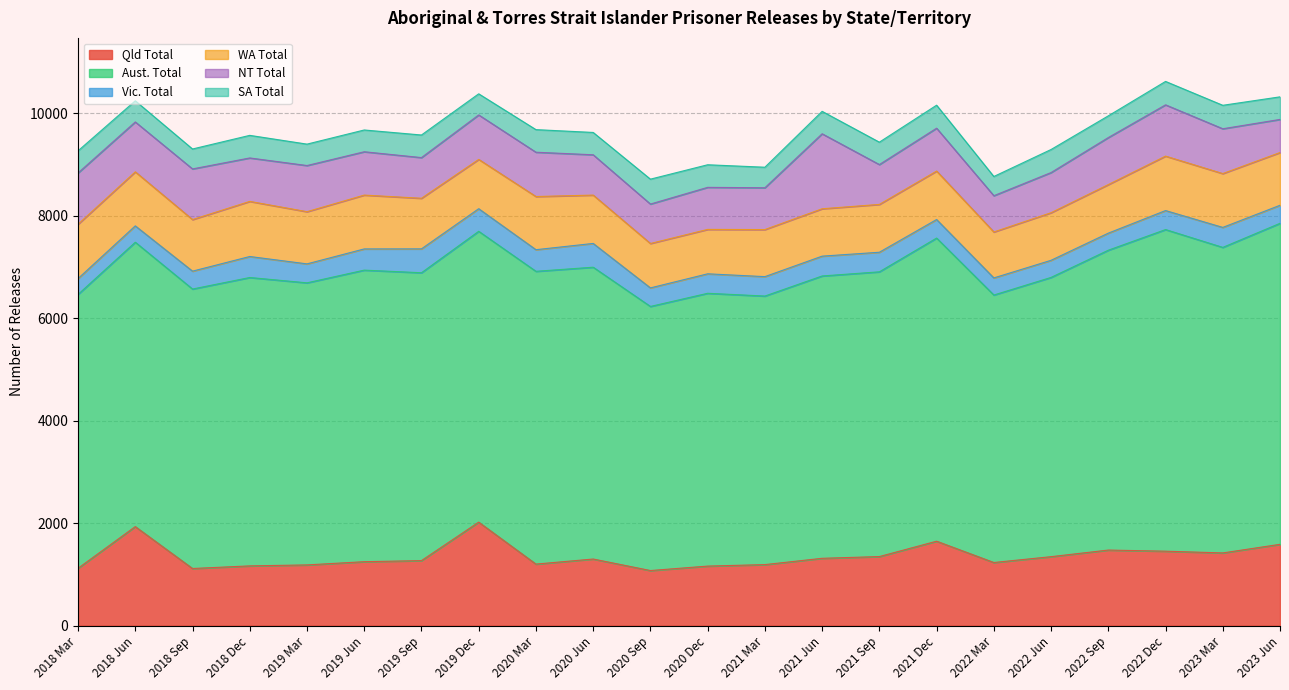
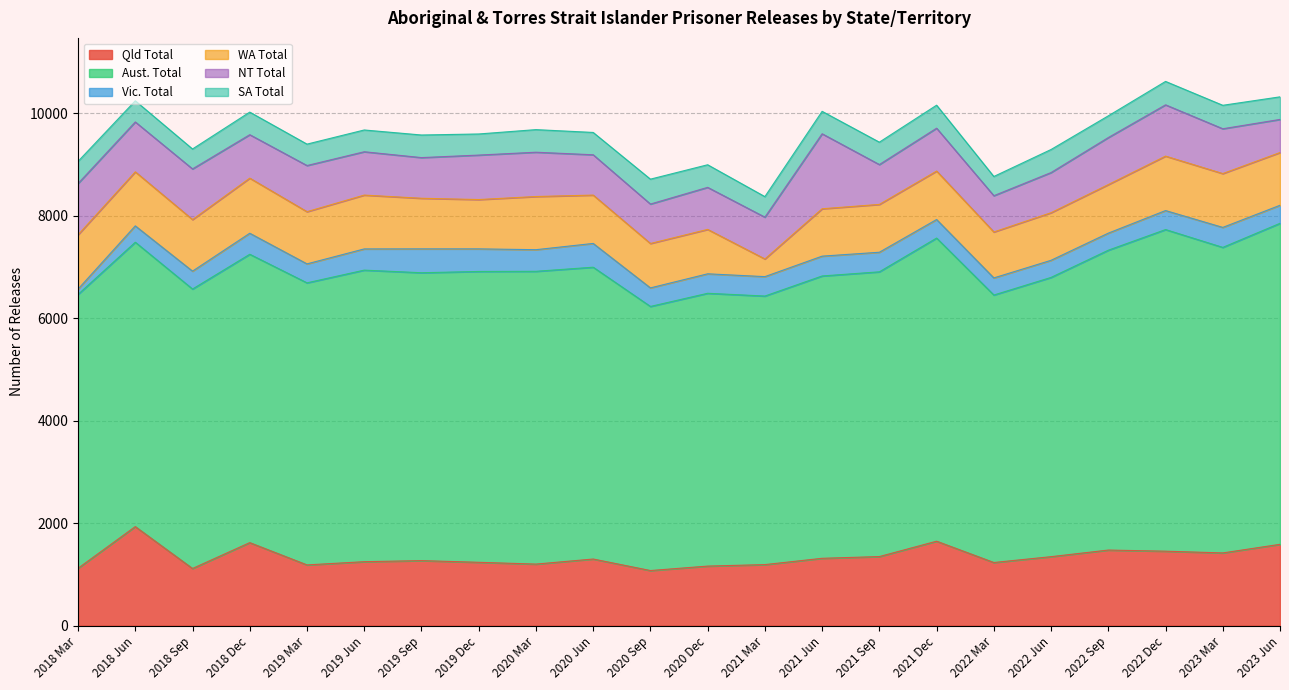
  {
    "Qld Total": {
      "2018 Mar": 1100,
      "2018 Jun": 1900,
      "2018 Sep": 1100,
-     "2018 Dec": 1200,
+     "2018 Dec": 1600,
      "2019 Mar": 1200,
      "2019 Jun": 1200,
      "2019 Sep": 1300,
-     "2019 Dec": 2000,
+     "2019 Dec": 1200,
      "2020 Mar": 1200,
      "2020 Jun": 1300,
      "2020 Sep": 1100,
      "2020 Dec": 1200,
      "2021 Mar": 1200,
      "2021 Jun": 1300,
      "2021 Sep": 1300,
      "2021 Dec": 1600,
      "2022 Mar": 1200,
      "2022 Jun": 1300,
      "2022 Sep": 1500,
      "2022 Dec": 1500,
      "2023 Mar": 1400,
      "2023 Jun": 1600
    },
    "Vic. Total": {
-     "2018 Mar": 300,
+     "2018 Mar": 100,
      "2018 Jun": 300,
      "2018 Sep": 300,
      "2018 Dec": 400,
      "2019 Mar": 400,
      "2019 Jun": 400,
      "2019 Sep": 500,
      "2019 Dec": 400,
      "2020 Mar": 400,
      "2020 Jun": 500,
      "2020 Sep": 400,
      "2020 Dec": 400,
      "2021 Mar": 400,
      "2021 Jun": 400,
      "2021 Sep": 400,
      "2021 Dec": 400,
      "2022 Mar": 300,
      "2022 Jun": 300,
      "2022 Sep": 300,
      "2022 Dec": 400,
      "2023 Mar": 400,
      "2023 Jun": 400
    },
    "WA Total": {
      "2018 Mar": 1100,
      "2018 Jun": 1100,
      "2018 Sep": 1000,
      "2018 Dec": 1100,
      "2019 Mar": 1000,
      "2019 Jun": 1100,
      "2019 Sep": 1000,
      "2019 Dec": 1000,
      "2020 Mar": 1000,
      "2020 Jun": 900,
      "2020 Sep": 900,
      "2020 Dec": 900,
-     "2021 Mar": 900,
+     "2021 Mar": 300,
      "2021 Jun": 900,
      "2021 Sep": 900,
      "2021 Dec": 900,
      "2022 Mar": 900,
      "2022 Jun": 900,
      "2022 Sep": 900,
      "2022 Dec": 1100,
      "2023 Mar": 1100,
      "2023 Jun": 1000
    },
    "NT Total": {
      "2018 Mar": 1000,
      "2018 Jun": 1000,
      "2018 Sep": 1000,
      "2018 Dec": 800,
      "2019 Mar": 900,
      "2019 Jun": 800,
      "2019 Sep": 800,
      "2019 Dec": 900,
      "2020 Mar": 900,
      "2020 Jun": 800,
      "2020 Sep": 800,
      "2020 Dec": 800,
      "2021 Mar": 800,
      "2021 Jun": 1500,
      "2021 Sep": 800,
      "2021 Dec": 800,
      "2022 Mar": 700,
      "2022 Jun": 800,
      "2022 Sep": 900,
      "2022 Dec": 1000,
      "2023 Mar": 900,
      "2023 Jun": 600
    }
  }
